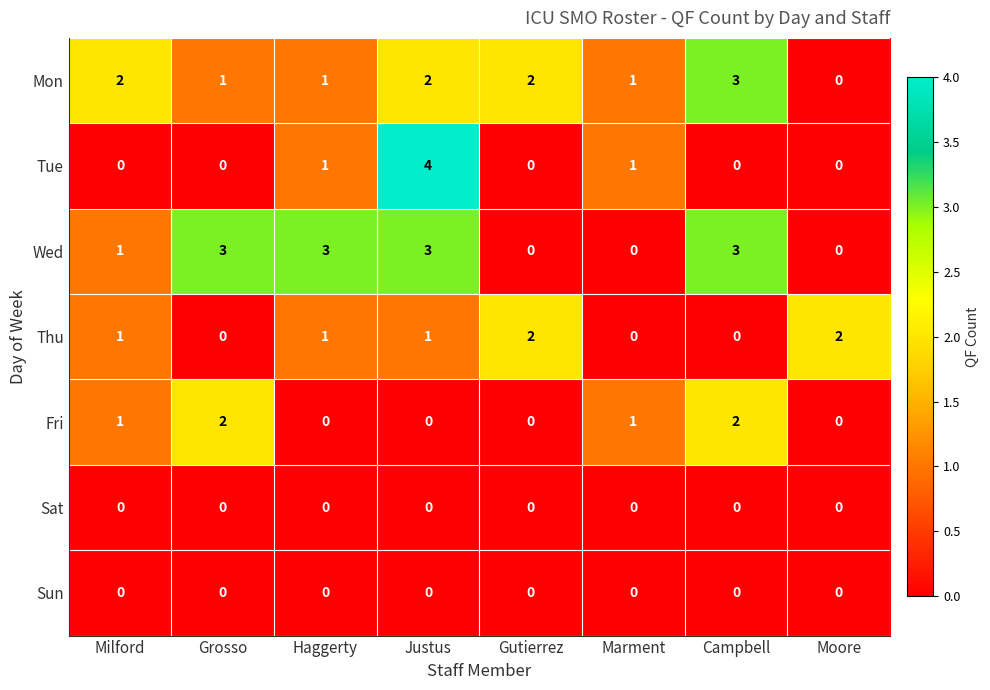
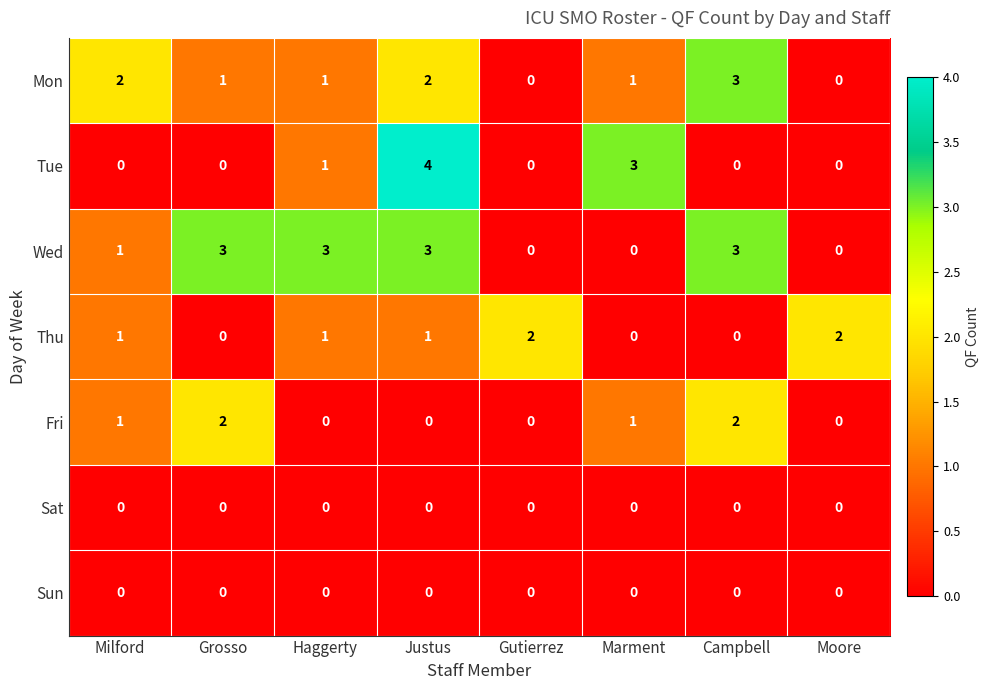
  {
    "Mon": {
      "Milford": 2,
      "Grosso": 1,
      "Haggerty": 1,
      "Justus": 2,
-     "Gutierrez": 2,
+     "Gutierrez": 0,
      "Marment": 1,
      "Campbell": 3,
      "Moore": 0
    },
    "Tue": {
      "Milford": 0,
      "Grosso": 0,
      "Haggerty": 1,
      "Justus": 4,
      "Gutierrez": 0,
-     "Marment": 1,
+     "Marment": 3,
      "Campbell": 0,
      "Moore": 0
    },
    "Wed": {
      "Milford": 1,
      "Grosso": 3,
      "Haggerty": 3,
      "Justus": 3,
      "Gutierrez": 0,
      "Marment": 0,
      "Campbell": 3,
      "Moore": 0
    },
    "Thu": {
      "Milford": 1,
      "Grosso": 0,
      "Haggerty": 1,
      "Justus": 1,
      "Gutierrez": 2,
      "Marment": 0,
      "Campbell": 0,
      "Moore": 2
    },
    "Fri": {
      "Milford": 1,
      "Grosso": 2,
      "Haggerty": 0,
      "Justus": 0,
      "Gutierrez": 0,
      "Marment": 1,
      "Campbell": 2,
      "Moore": 0
    },
    "Sat": {
      "Milford": 0,
      "Grosso": 0,
      "Haggerty": 0,
      "Justus": 0,
      "Gutierrez": 0,
      "Marment": 0,
      "Campbell": 0,
      "Moore": 0
    },
    "Sun": {
      "Milford": 0,
      "Grosso": 0,
      "Haggerty": 0,
      "Justus": 0,
      "Gutierrez": 0,
      "Marment": 0,
      "Campbell": 0,
      "Moore": 0
    }
  }
